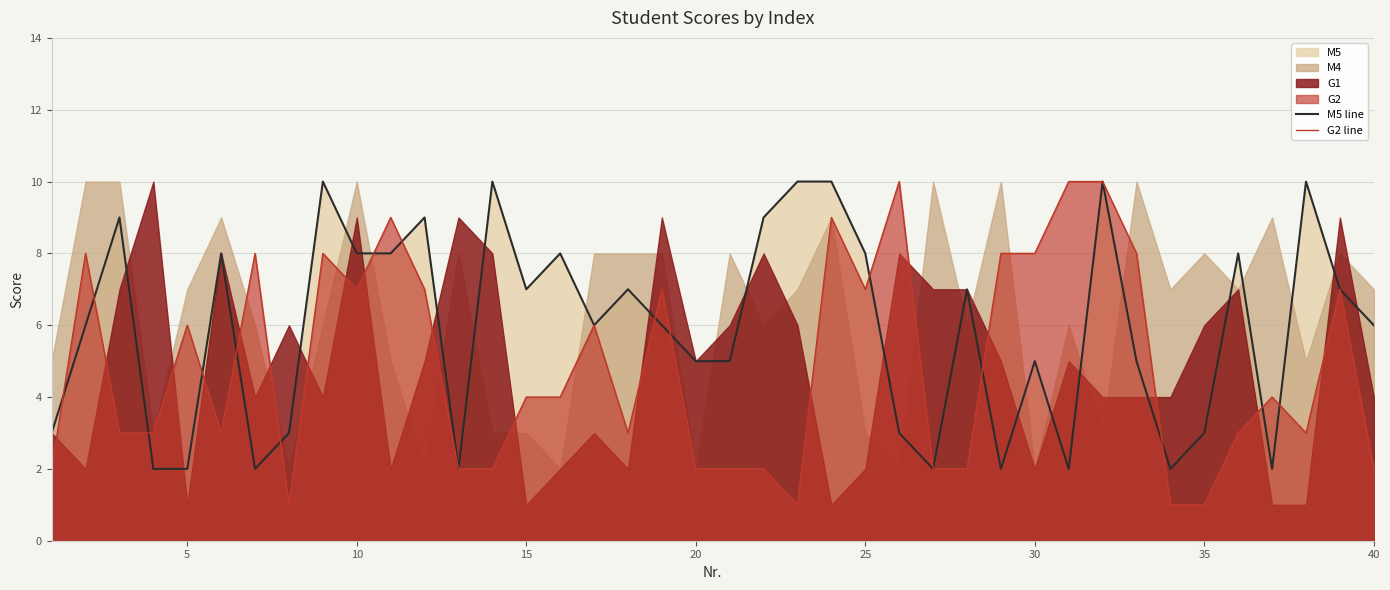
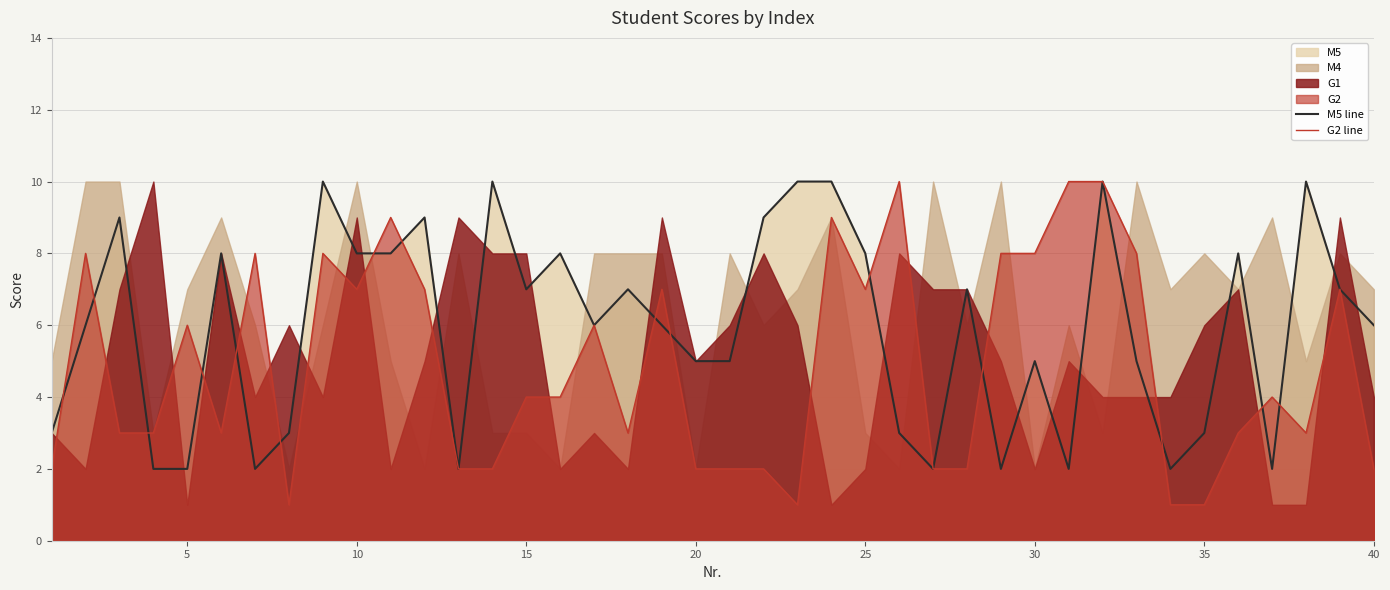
  {
    "M5": {
      "5": 2,
      "10": 8,
      "15": 7,
      "25": 8,
      "30": 5,
      "35": 3,
      "40": 6
    },
    "M4": {
      "5": 7,
      "10": 10,
      "15": 3,
      "25": 3,
      "35": 8,
      "40": 7
    },
    "G1": {
      "5": 1,
      "10": 9,
-     "15": 1,
+     "15": 8,
      "25": 2,
      "35": 6,
      "40": 4
    },
    "G2": {
      "5": 6,
      "10": 7,
      "15": 4,
      "25": 7,
      "30": 8,
      "35": 1,
      "40": 2
    }
  }
